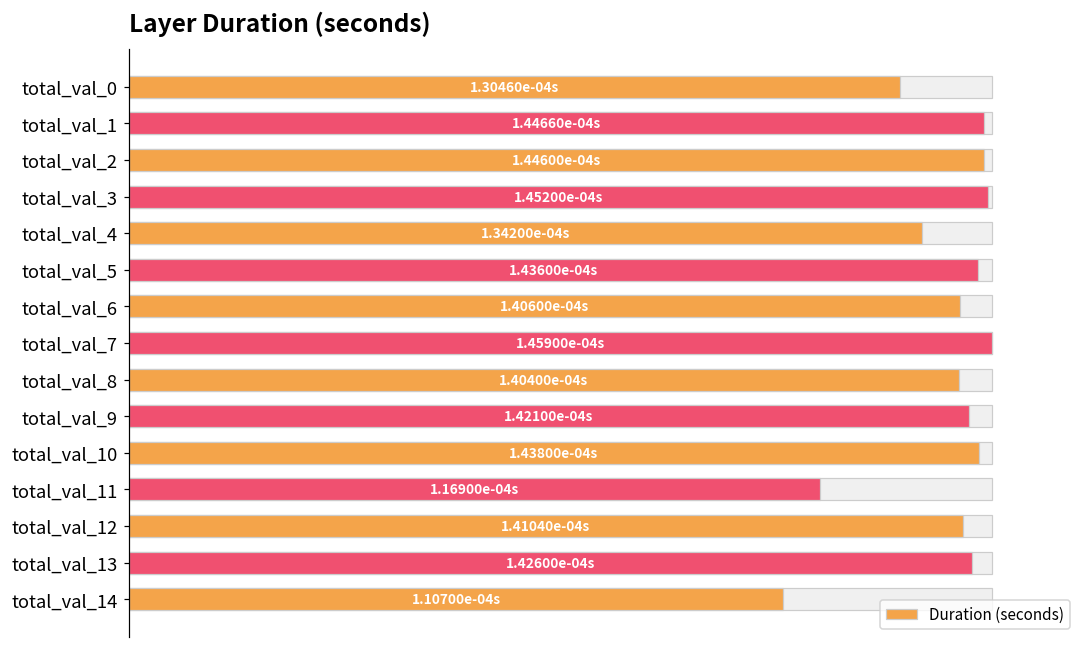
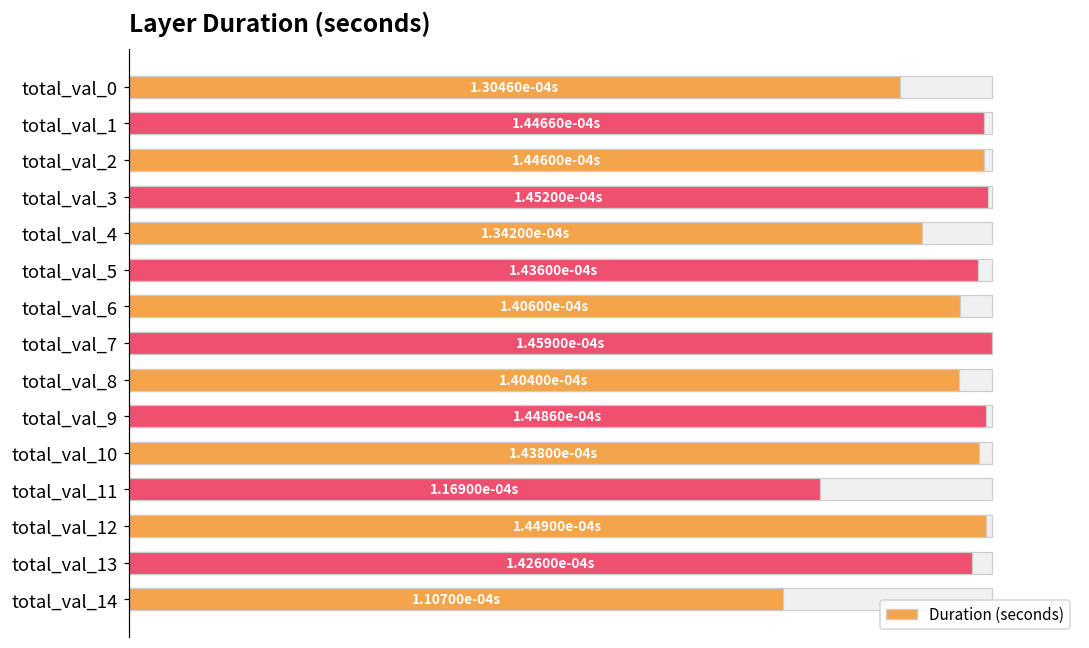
  {
    "Duration (seconds)": {
-     "total_val_9": "1.42100e-04s",
-     "total_val_12": "1.41040e-04s"
+     "total_val_9": "1.44860e-04s",
+     "total_val_12": "1.44900e-04s"
    }
  }
